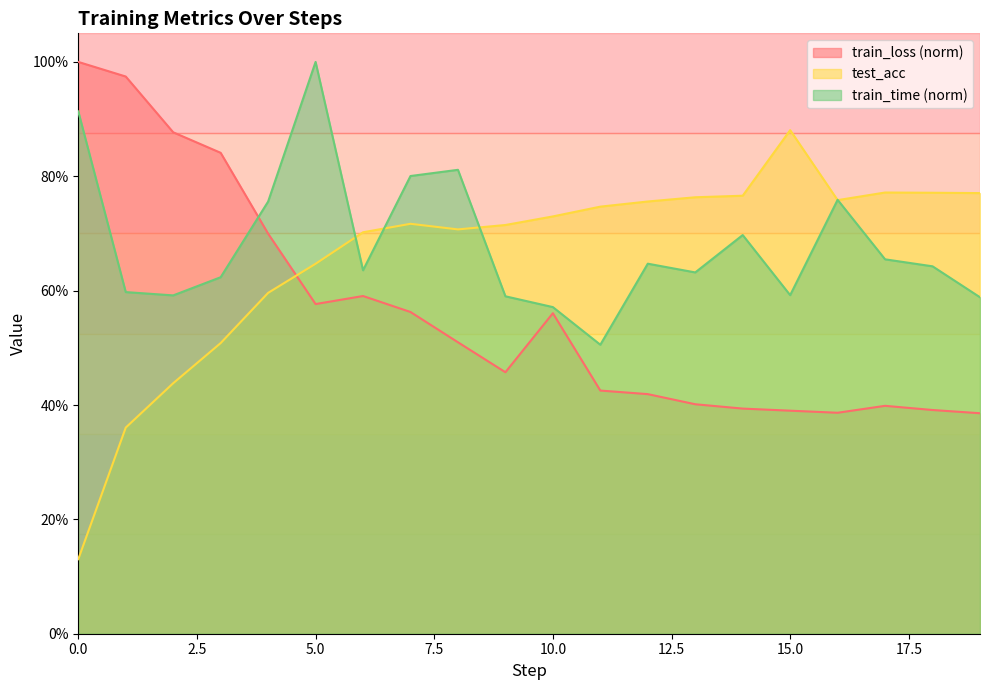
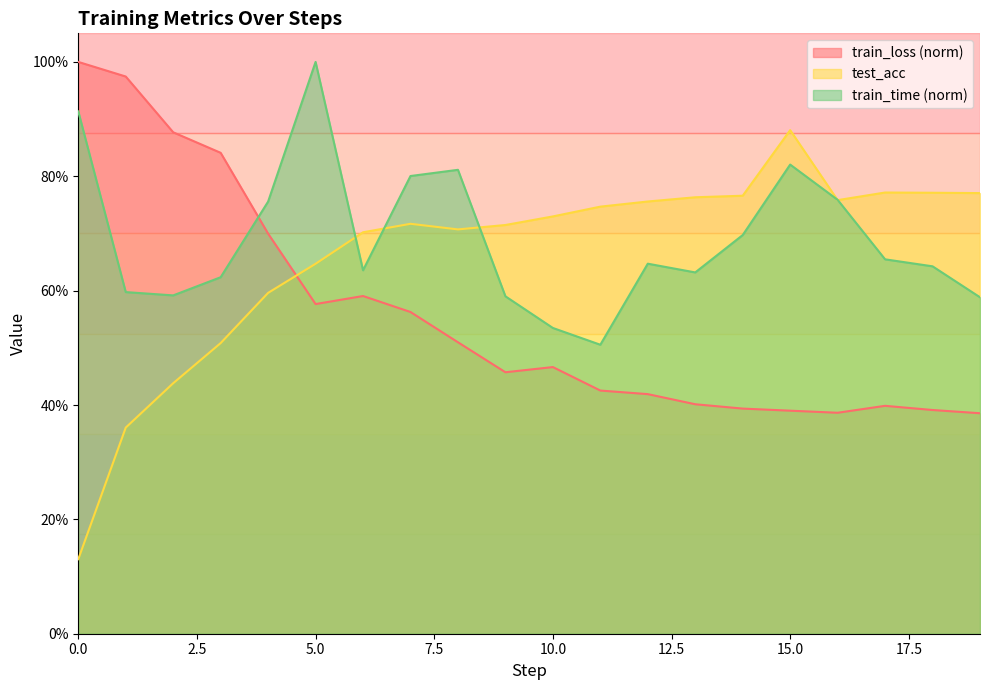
  {
    "train_loss (norm)": {
      "0.0": "100%",
      "5.0": "58%",
-     "10.0": "56%",
+     "10.0": "47%",
      "15.0": "39%"
    },
    "test_acc": {
      "0.0": "13%",
      "5.0": "65%",
      "10.0": "73%",
      "15.0": "88%"
    },
    "train_time (norm)": {
      "0.0": "91%",
      "5.0": "100%",
-     "10.0": "57%",
-     "15.0": "59%"
+     "10.0": "53%",
+     "15.0": "82%"
    }
  }
